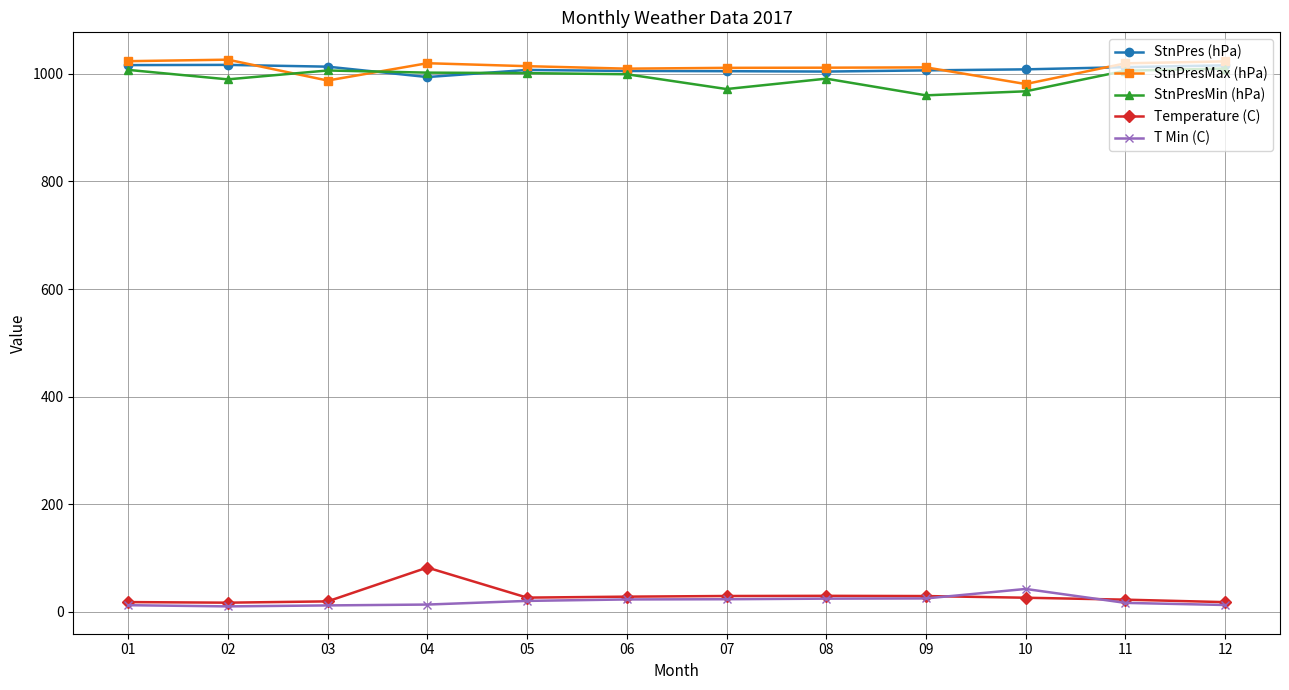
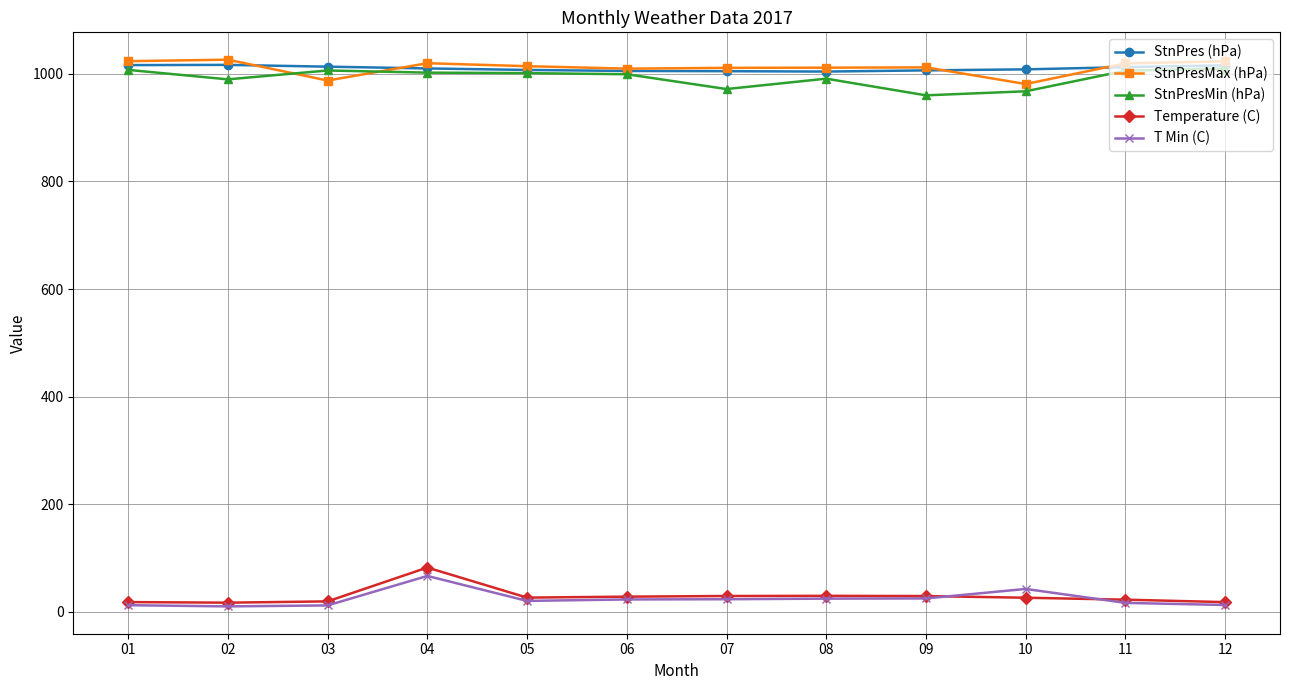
  {
    "StnPres (hPa)": {
      "01": 1020,
      "02": 1020,
      "03": 1010,
-     "04": 990,
+     "04": 1010,
      "05": 1010,
      "07": 1000,
      "08": 1000,
      "09": 1010,
      "10": 1010
    },
    "StnPresMax (hPa)": {
      "01": 1020,
      "02": 1030,
      "03": 990,
      "04": 1020,
      "05": 1010,
      "07": 1010,
      "08": 1010,
      "09": 1010,
      "10": 980
    },
    "StnPresMin (hPa)": {
      "01": 1010,
      "02": 990,
      "03": 1010,
      "04": 1000,
      "05": 1000,
      "06": 1000,
      "07": 970,
      "08": 990,
      "09": 960,
      "10": 970
    },
    "Temperature (C)": {
      "01": 20,
      "02": 20,
      "03": 20,
      "04": 80,
      "05": 30,
      "06": 30,
      "07": 30,
      "08": 30,
      "10": 30,
      "11": 20,
      "12": 20
    },
    "T Min (C)": {
      "01": 10,
      "02": 10,
      "03": 10,
-     "04": 10,
+     "04": 70,
      "05": 20,
      "06": 20,
      "07": 20,
      "08": 20,
      "10": 40,
      "11": 20,
      "12": 10
    }
  }
